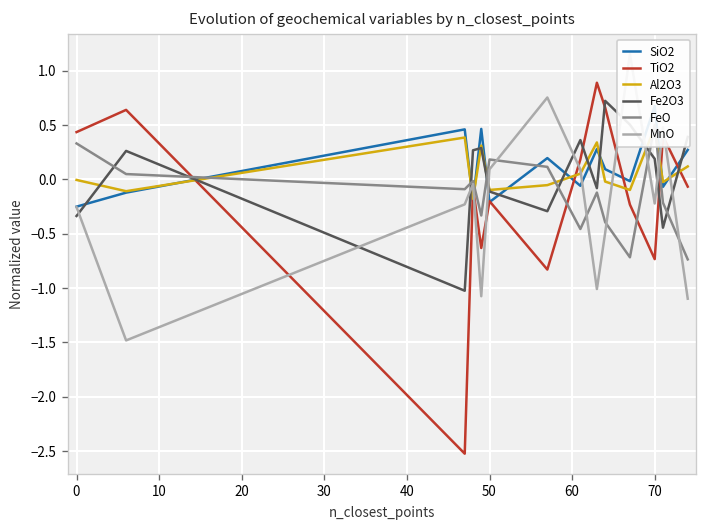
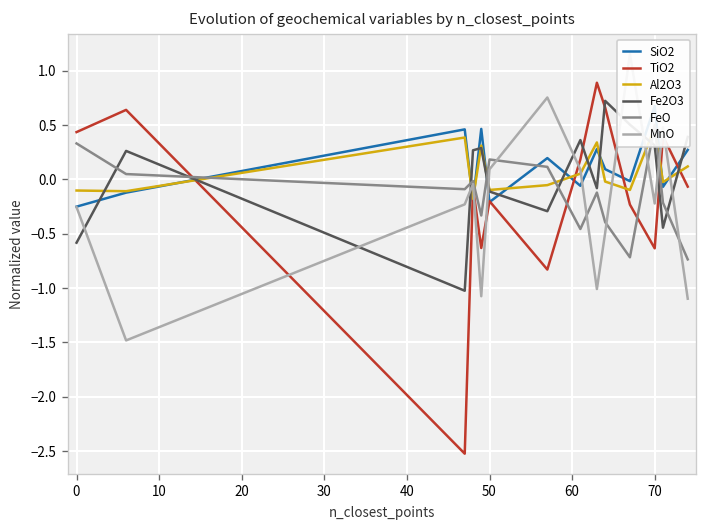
  {
    "TiO2": {
      "0": 0.4,
-     "70": -0.7
+     "70": -0.6
    },
    "Al2O3": {
-     "0": 0.0
+     "0": -0.1
    },
    "Fe2O3": {
-     "0": -0.3,
-     "70": 0.2
+     "0": -0.6,
+     "70": 0.3
    }
  }
